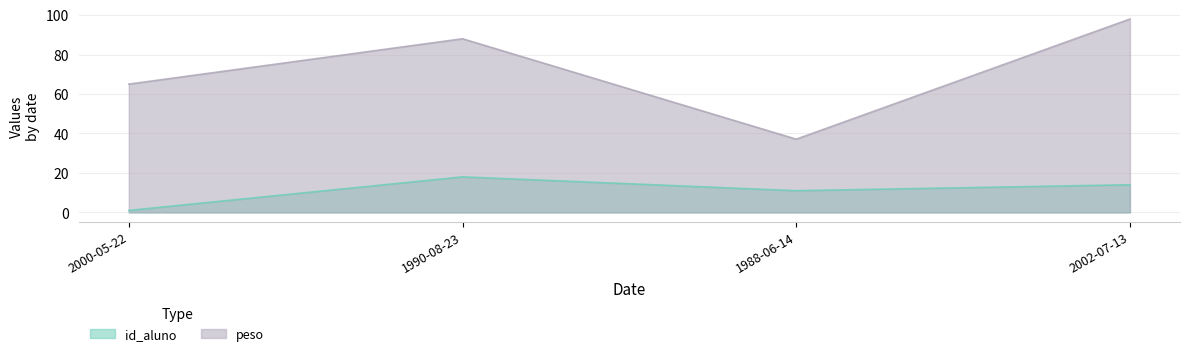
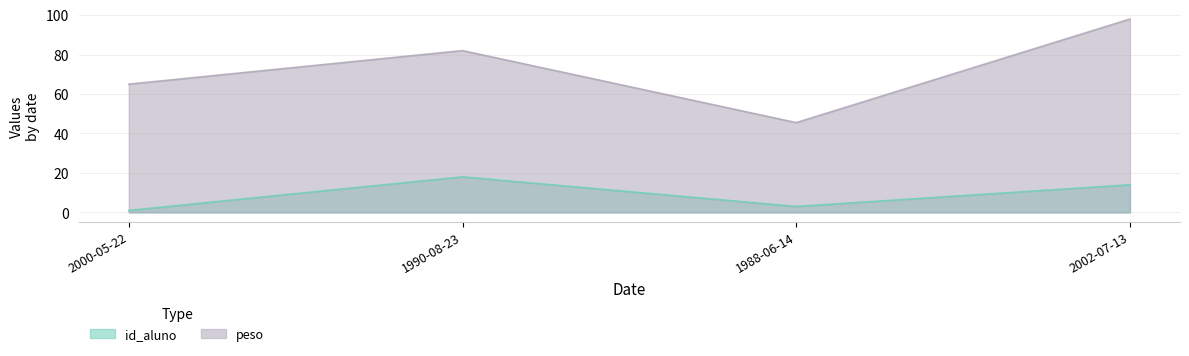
  {
    "id_aluno": {
      "2000-05-22": 1,
      "1990-08-23": 18,
-     "1988-06-14": 11,
+     "1988-06-14": 3,
      "2002-07-13": 14
    },
    "peso": {
      "2000-05-22": 65,
-     "1990-08-23": 88,
-     "1988-06-14": 37,
+     "1990-08-23": 82,
+     "1988-06-14": 46,
      "2002-07-13": 98
    }
  }
